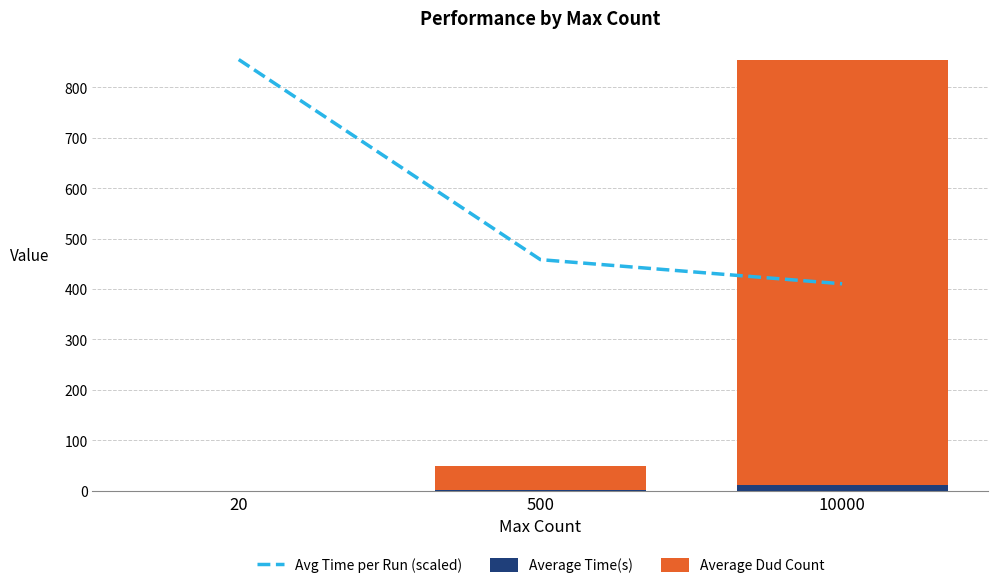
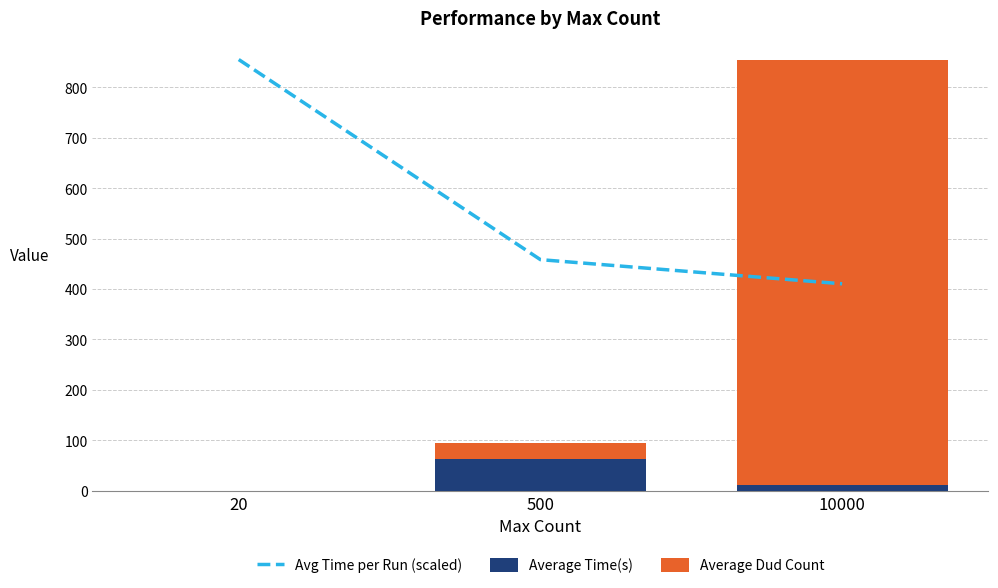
  {
    "Avg Time per Run (scaled)": {
      "20": 850,
      "500": 460,
      "10000": 410
    },
    "Average Time(s)": {
-     "500": 0,
+     "500": 60,
      "10000": 10
    },
    "Average Dud Count": {
      "20": 0,
-     "500": 50,
+     "500": 30,
      "10000": 840
    }
  }
